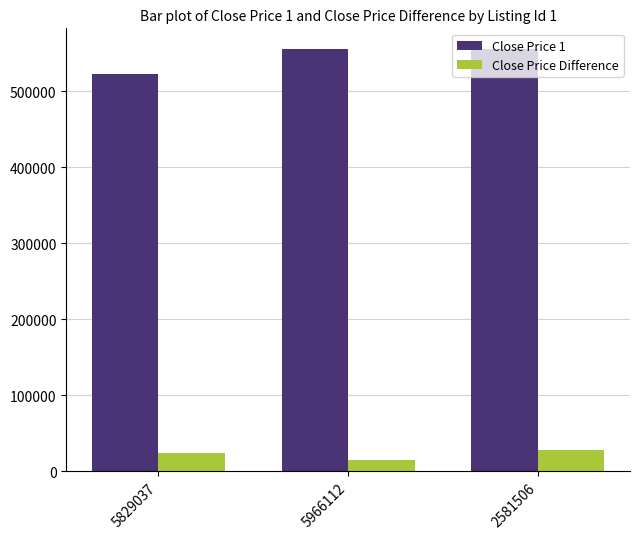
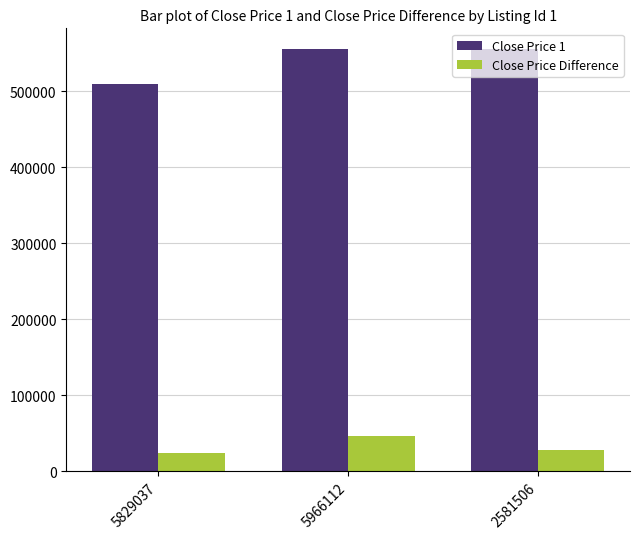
  {
    "Close Price 1": {
-     "5829037": 520000,
+     "5829037": 510000,
      "5966112": 560000
    },
    "Close Price Difference": {
      "5829037": 20000,
-     "5966112": 20000,
+     "5966112": 50000,
      "2581506": 30000
    }
  }
